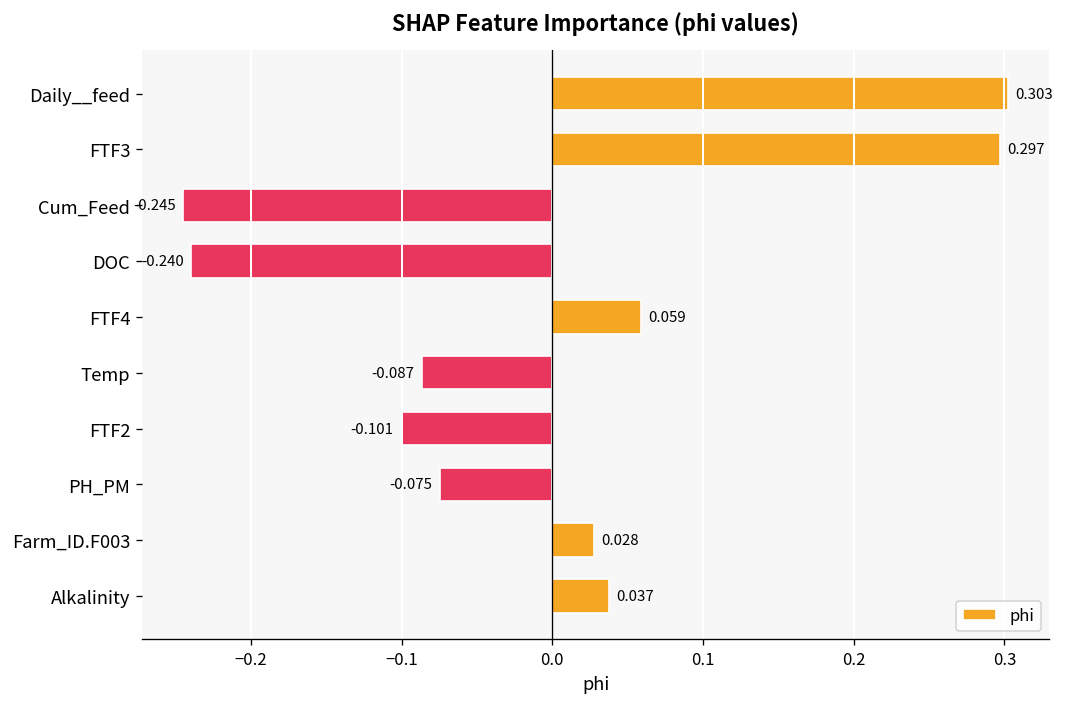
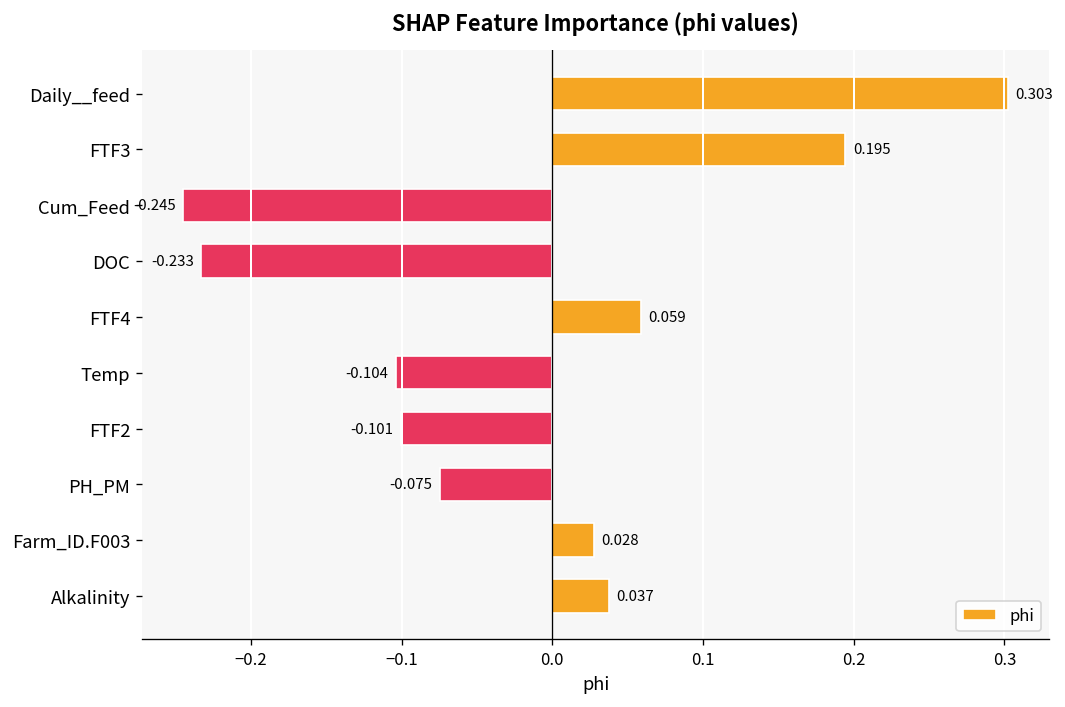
  {
    "Daily__feed": 0.303,
-   "FTF3": 0.297,
+   "FTF3": 0.195,
    "Cum_Feed": -0.245,
-   "DOC": -0.240,
+   "DOC": -0.233,
    "FTF4": 0.059,
-   "Temp": -0.087,
+   "Temp": -0.104,
    "FTF2": -0.101,
    "PH_PM": -0.075,
    "Farm_ID.F003": 0.028,
    "Alkalinity": 0.037
  }
